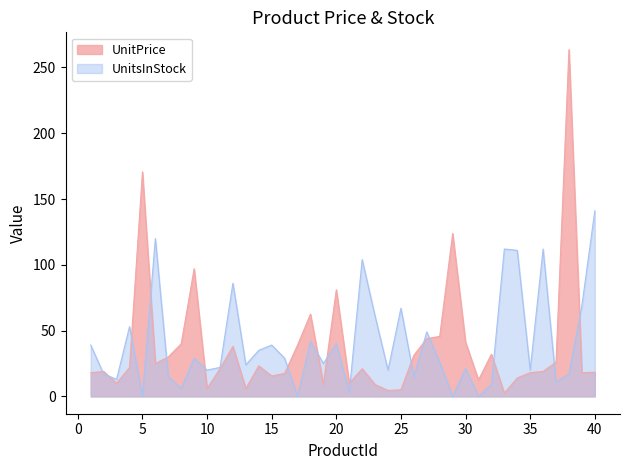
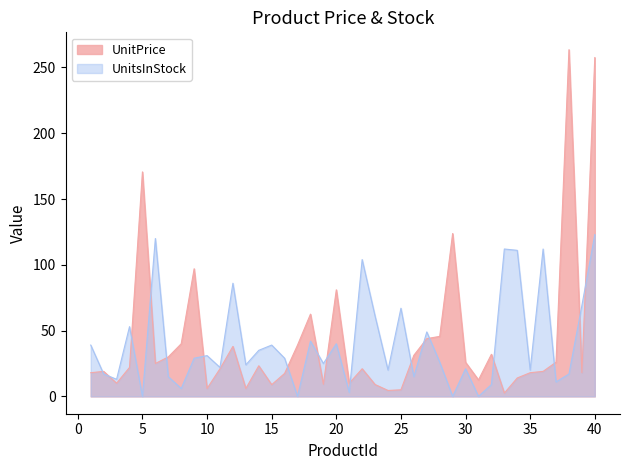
  {
    "UnitPrice": {
      "5": 171,
      "10": 6,
-     "15": 16,
+     "15": 9,
      "20": 81,
      "25": 5,
-     "30": 41,
+     "30": 26,
      "35": 18,
-     "40": 18
+     "40": 258
    },
    "UnitsInStock": {
      "5": 0,
-     "10": 20,
+     "10": 31,
      "15": 39,
      "20": 40,
      "25": 67,
      "30": 21,
      "35": 20,
-     "40": 141
+     "40": 123
    }
  }
